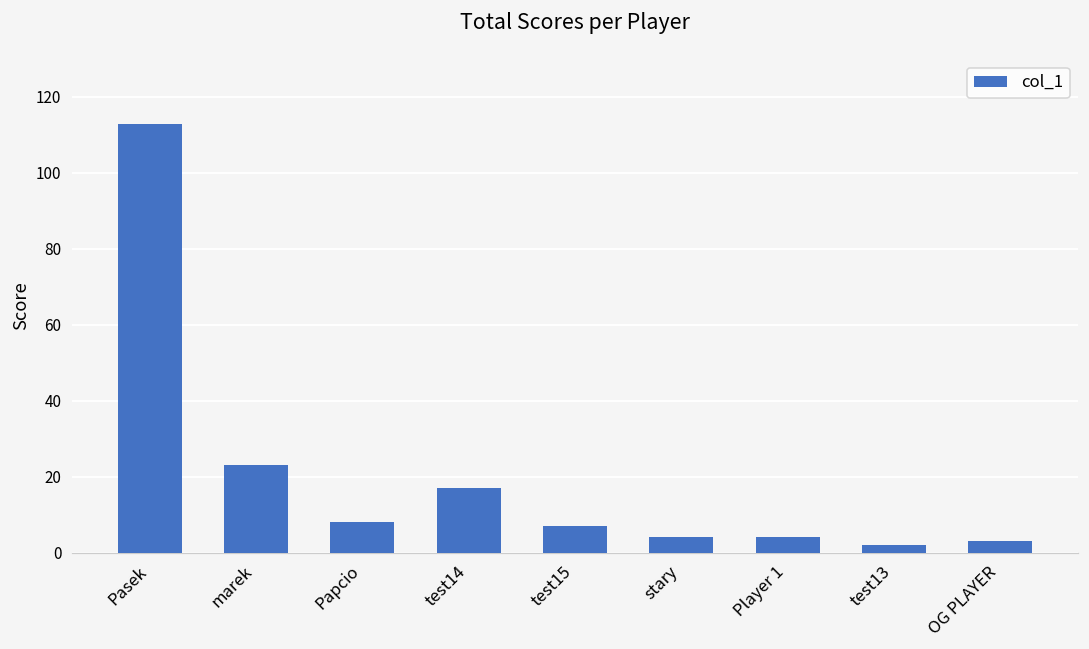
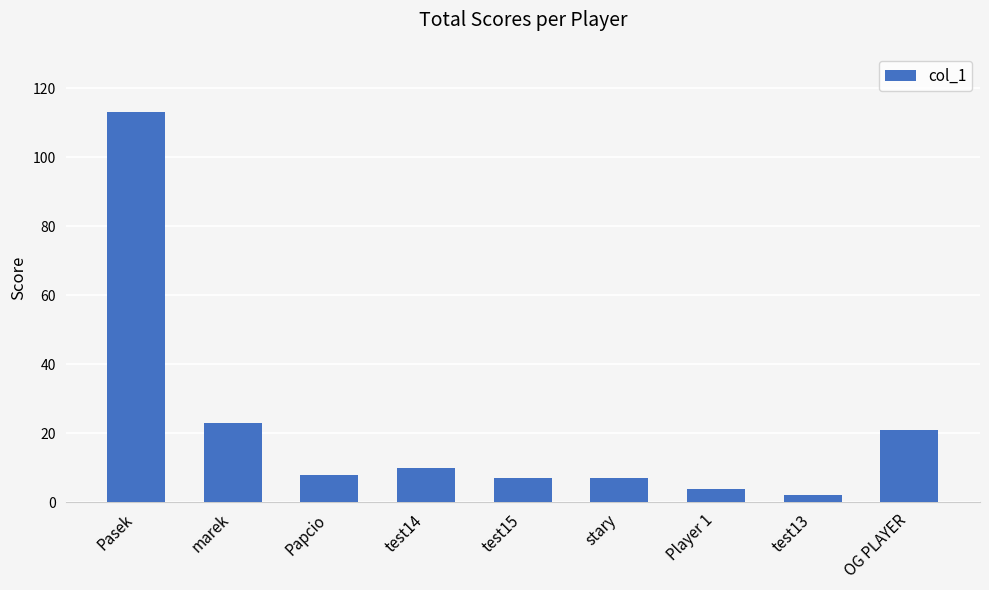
  {
    "Pasek": 113,
    "marek": 23,
    "Papcio": 8,
-   "test14": 17,
+   "test14": 10,
    "test15": 7,
-   "stary": 4,
+   "stary": 7,
    "Player 1": 4,
    "test13": 2,
-   "OG PLAYER": 3
+   "OG PLAYER": 21
  }
